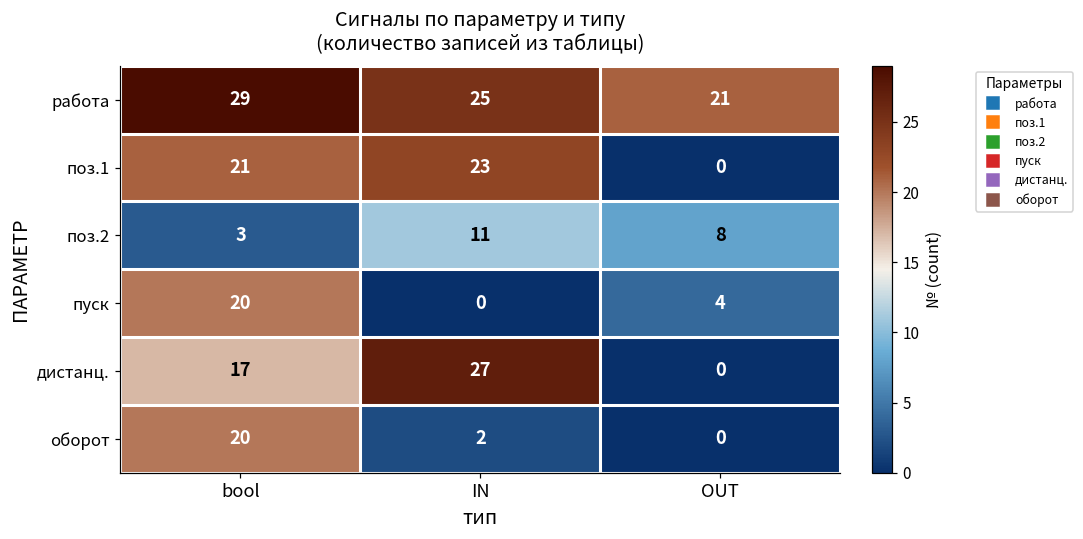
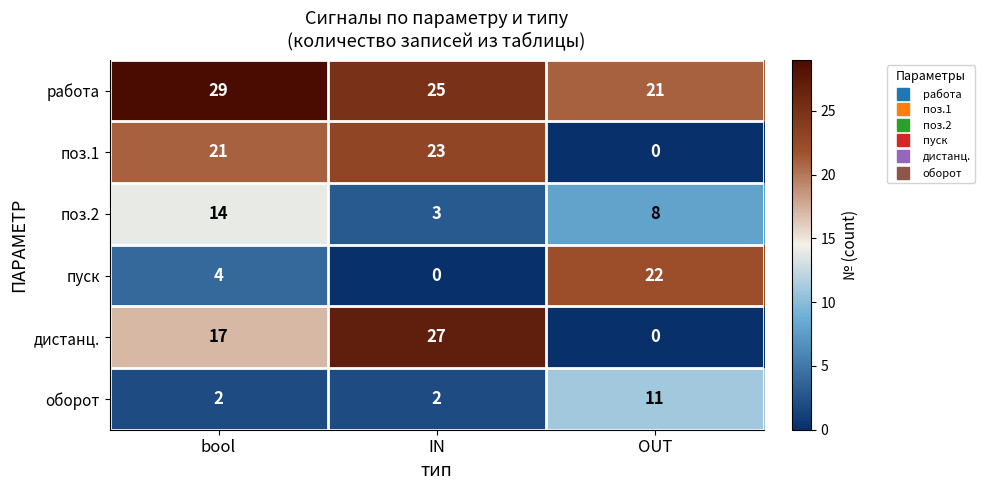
  {
    "работа": {
      "bool": 29,
      "IN": 25,
      "OUT": 21
    },
    "поз.1": {
      "bool": 21,
      "IN": 23,
      "OUT": 0
    },
    "поз.2": {
-     "bool": 3,
-     "IN": 11,
+     "bool": 14,
+     "IN": 3,
      "OUT": 8
    },
    "пуск": {
-     "bool": 20,
+     "bool": 4,
      "IN": 0,
-     "OUT": 4
+     "OUT": 22
    },
    "дистанц.": {
      "bool": 17,
      "IN": 27,
      "OUT": 0
    },
    "оборот": {
-     "bool": 20,
+     "bool": 2,
      "IN": 2,
-     "OUT": 0
+     "OUT": 11
    }
  }
